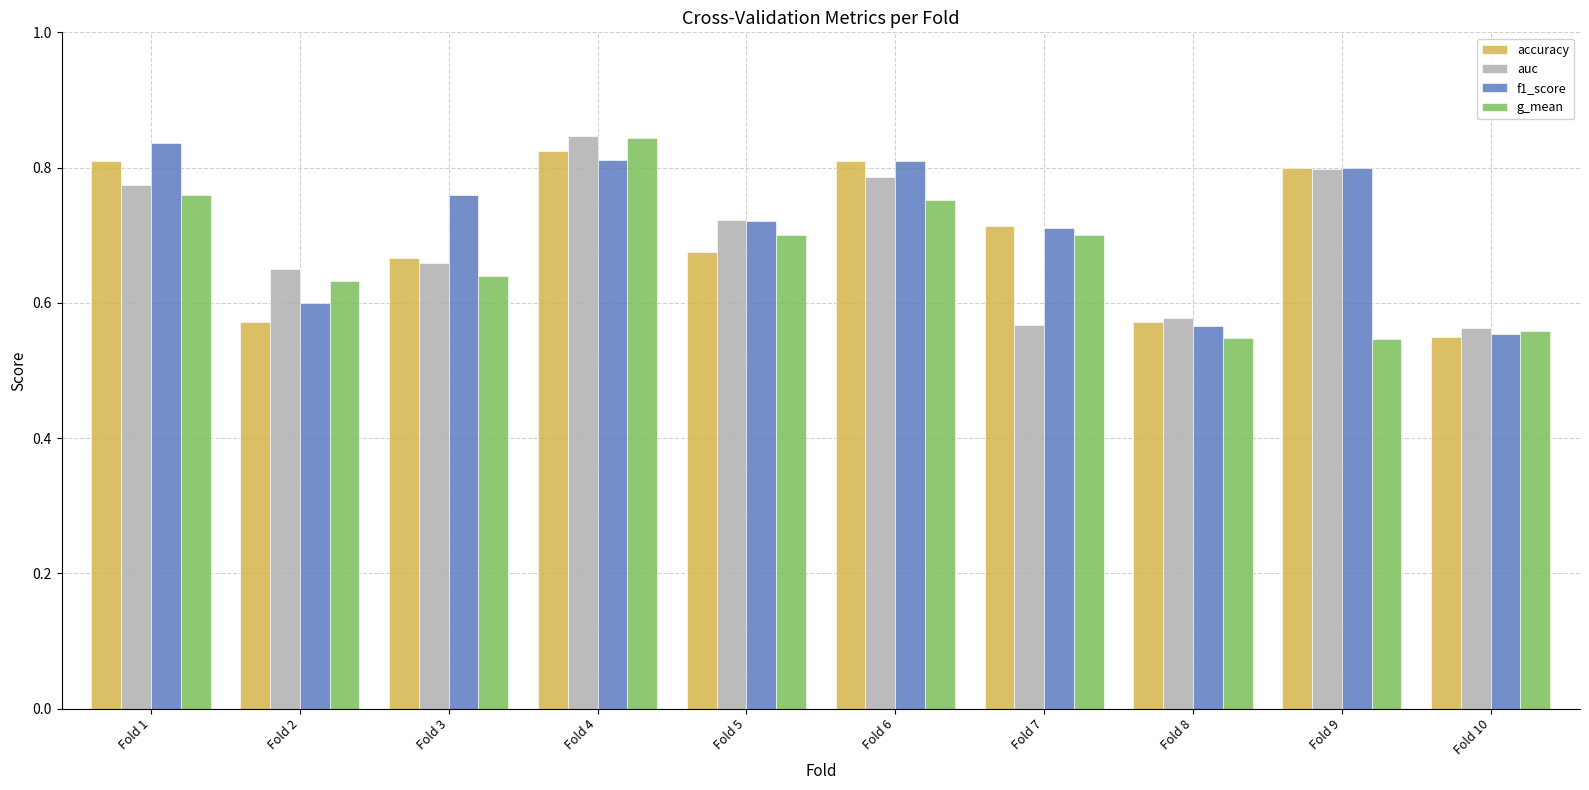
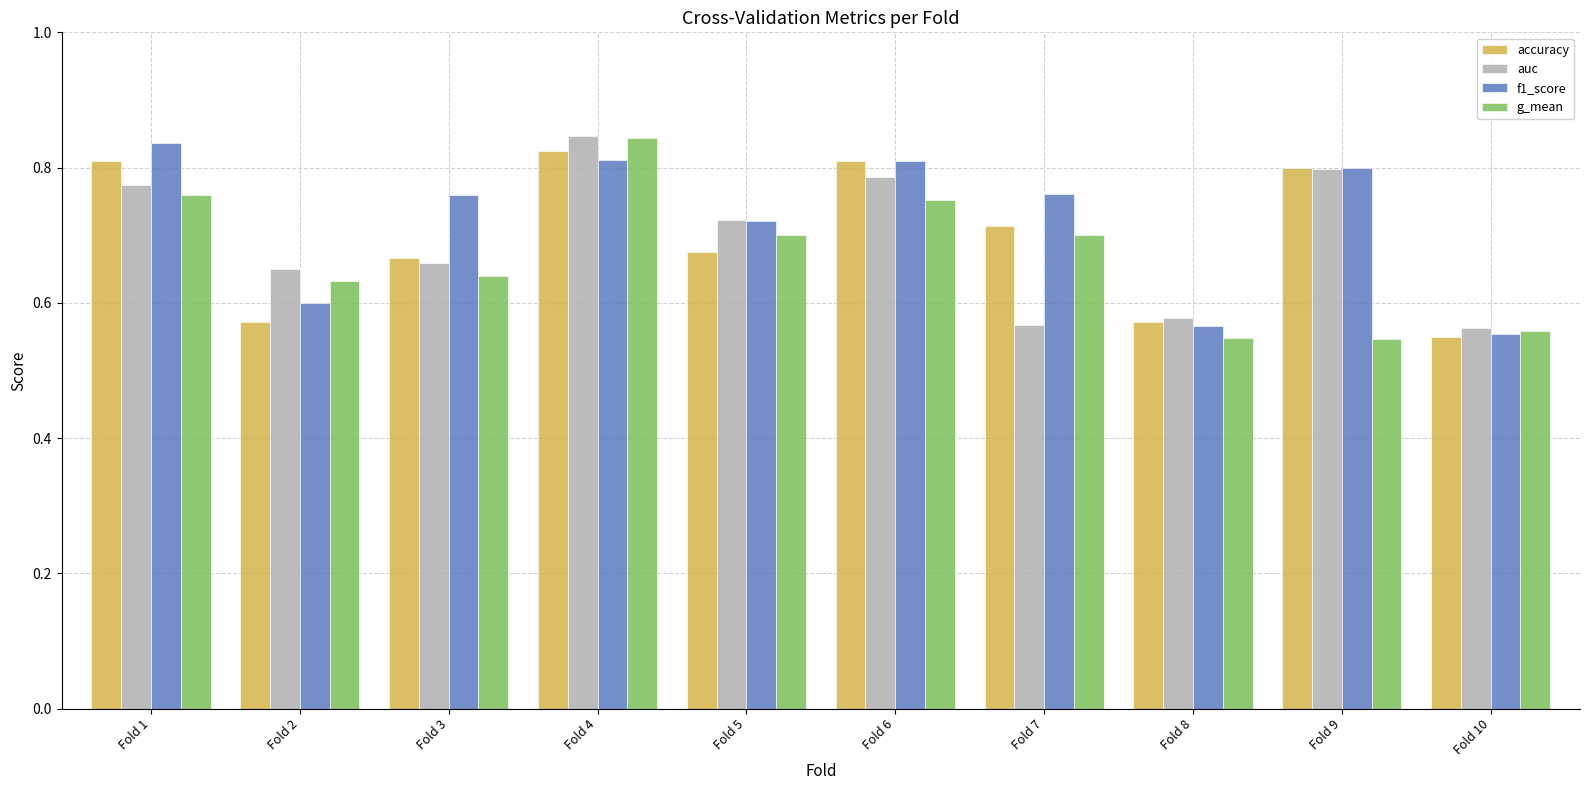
  {
    "accuracy": {
      "Fold 1": 0.81,
      "Fold 2": 0.57,
      "Fold 3": 0.67,
      "Fold 4": 0.83,
      "Fold 5": 0.68,
      "Fold 6": 0.81,
      "Fold 7": 0.71,
      "Fold 8": 0.57,
      "Fold 9": 0.80,
      "Fold 10": 0.55
    },
    "auc": {
      "Fold 1": 0.77,
      "Fold 2": 0.65,
      "Fold 3": 0.66,
      "Fold 4": 0.85,
      "Fold 5": 0.72,
      "Fold 6": 0.79,
      "Fold 7": 0.57,
      "Fold 8": 0.58,
      "Fold 9": 0.80,
      "Fold 10": 0.56
    },
    "f1_score": {
      "Fold 1": 0.84,
      "Fold 2": 0.60,
      "Fold 3": 0.76,
      "Fold 4": 0.81,
      "Fold 5": 0.72,
      "Fold 6": 0.81,
-     "Fold 7": 0.71,
+     "Fold 7": 0.76,
      "Fold 8": 0.57,
      "Fold 9": 0.80,
      "Fold 10": 0.55
    },
    "g_mean": {
      "Fold 1": 0.76,
      "Fold 2": 0.63,
      "Fold 3": 0.64,
      "Fold 4": 0.84,
      "Fold 5": 0.70,
      "Fold 6": 0.75,
      "Fold 7": 0.70,
      "Fold 8": 0.55,
      "Fold 9": 0.55,
      "Fold 10": 0.56
    }
  }
